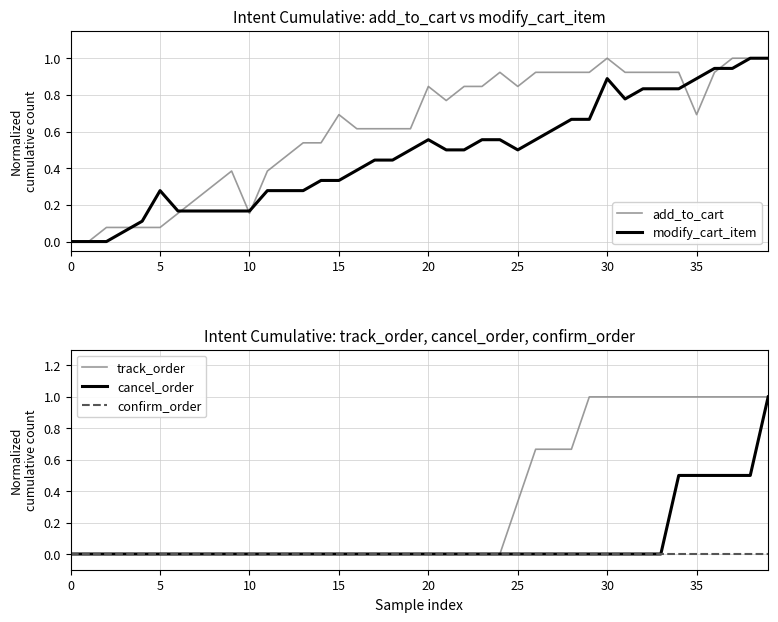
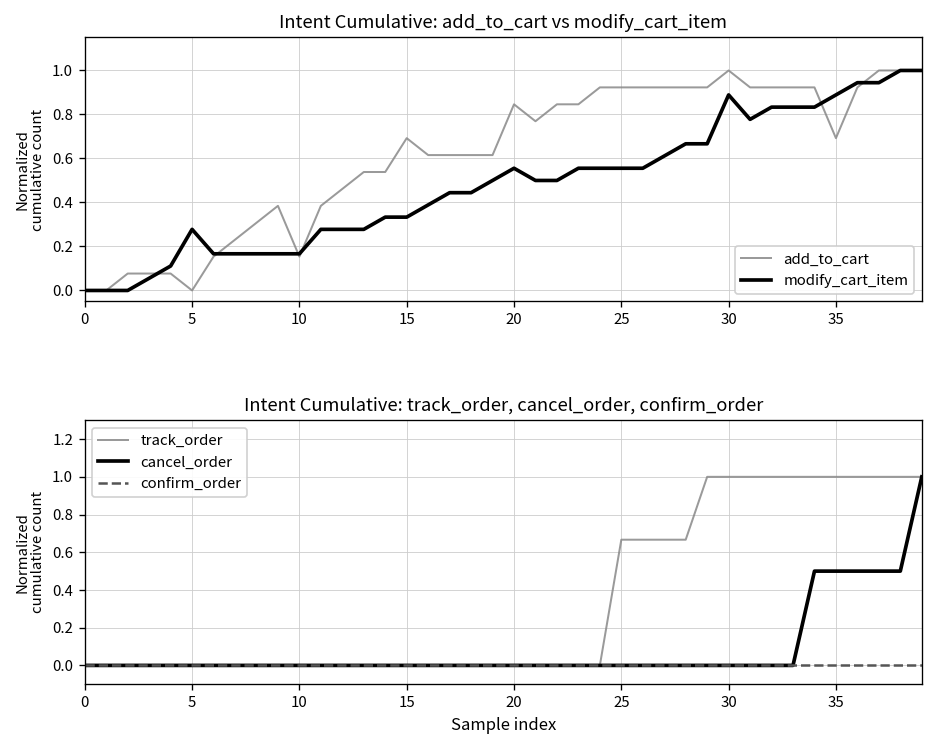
  {
    "Intent Cumulative: add_to_cart vs modify_cart_item": {
      "add_to_cart": {
-       "5": 0.08,
+       "5": 0.00,
        "15": 0.69,
        "20": 0.85,
-       "25": 0.85,
+       "25": 0.92,
        "30": 1.00,
        "35": 0.69
      },
      "modify_cart_item": {
        "5": 0.28,
        "15": 0.33,
        "20": 0.56,
-       "25": 0.50,
+       "25": 0.56,
        "30": 0.89,
        "35": 0.89
      }
    },
    "Intent Cumulative: track_order, cancel_order, confirm_order": {
      "track_order": {
-       "25": 0.33,
+       "25": 0.67,
        "30": 1.00,
        "35": 1.00
      },
      "cancel_order": {
        "35": 0.50
      },
      "confirm_order": {
        "35": 0.00
      }
    }
  }
